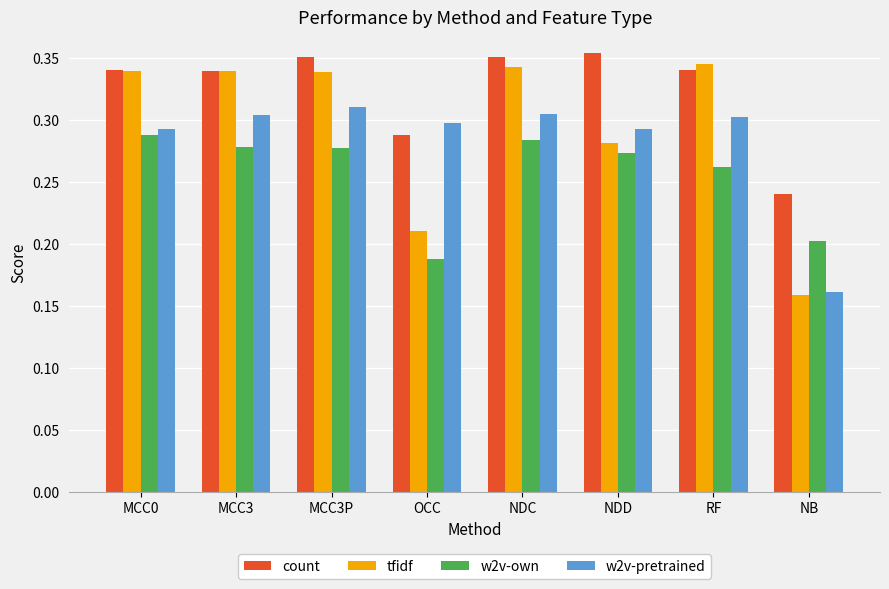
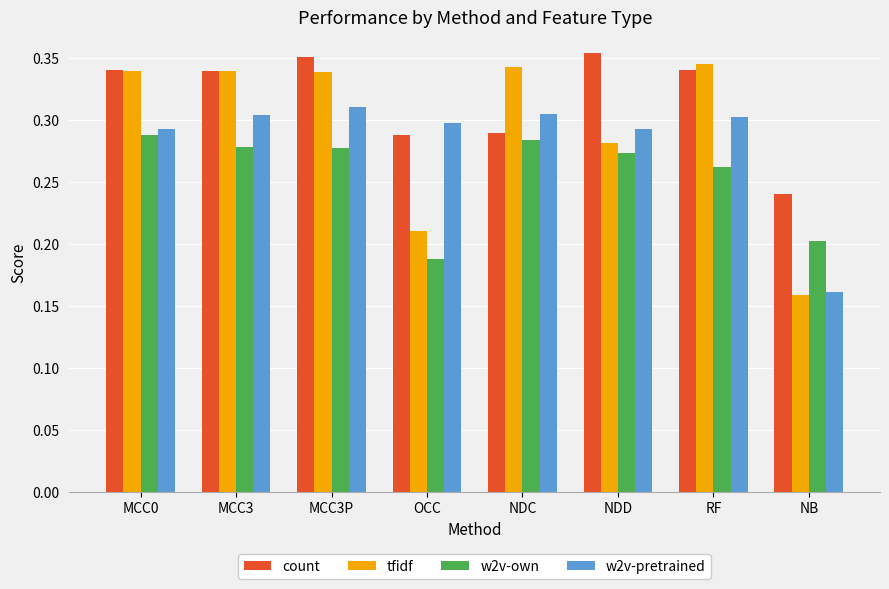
  {
    "count": {
      "MCC0": 0.340,
      "MCC3": 0.339,
      "MCC3P": 0.351,
      "OCC": 0.288,
-     "NDC": 0.351,
+     "NDC": 0.289,
      "NDD": 0.354,
      "RF": 0.340,
      "NB": 0.241
    },
    "tfidf": {
      "MCC0": 0.339,
      "MCC3": 0.339,
      "MCC3P": 0.339,
      "OCC": 0.211,
      "NDC": 0.343,
      "NDD": 0.281,
      "RF": 0.345,
      "NB": 0.159
    },
    "w2v-own": {
      "MCC0": 0.288,
      "MCC3": 0.278,
      "MCC3P": 0.277,
      "OCC": 0.188,
      "NDC": 0.284,
      "NDD": 0.273,
      "RF": 0.262,
      "NB": 0.202
    },
    "w2v-pretrained": {
      "MCC0": 0.293,
      "MCC3": 0.304,
      "MCC3P": 0.310,
      "OCC": 0.298,
      "NDC": 0.305,
      "NDD": 0.292,
      "RF": 0.302,
      "NB": 0.161
    }
  }
